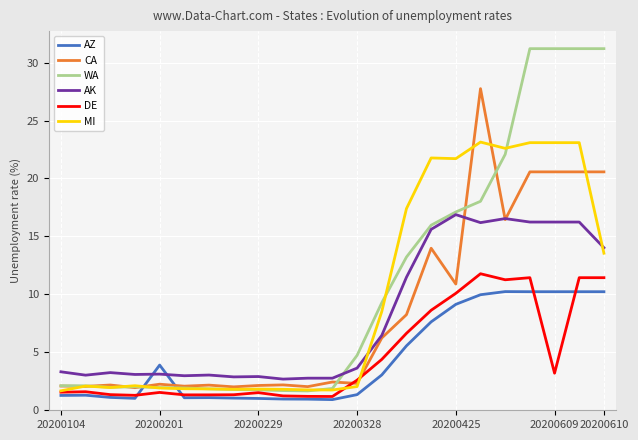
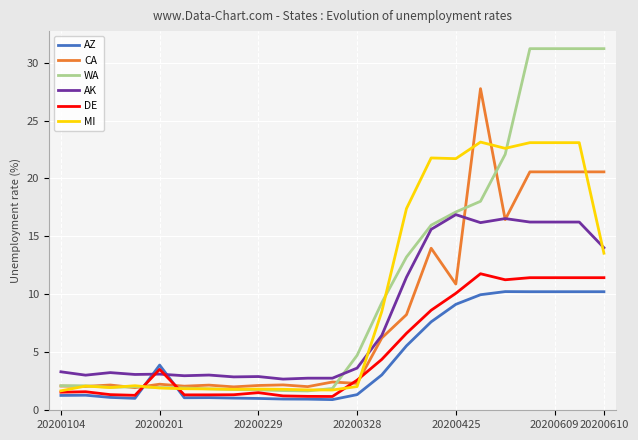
  {
    "AZ": {
      "20200104": 1.3,
      "20200201": 3.9,
      "20200229": 1.0,
      "20200328": 1.4,
      "20200425": 9.1,
      "20200609": 10.2,
      "20200610": 10.2
    },
    "CA": {
      "20200201": 2.3,
      "20200229": 2.1,
      "20200328": 2.3,
      "20200425": 10.9,
      "20200609": 20.6,
      "20200610": 20.6
    },
    "WA": {
      "20200328": 4.7,
      "20200425": 17.1,
      "20200609": 31.2,
      "20200610": 31.2
    },
    "AK": {
      "20200104": 3.3,
      "20200201": 3.1,
      "20200229": 2.9,
      "20200328": 3.6,
      "20200425": 16.9,
      "20200609": 16.2,
      "20200610": 14.0
    },
    "DE": {
-     "20200201": 1.5,
+     "20200201": 3.5,
      "20200229": 1.5,
      "20200328": 2.6,
      "20200425": 10.1,
-     "20200609": 3.2,
+     "20200609": 11.4,
      "20200610": 11.4
    },
    "MI": {
      "20200328": 2.1,
      "20200425": 21.7,
      "20200609": 23.1,
      "20200610": 13.6
    }
  }
